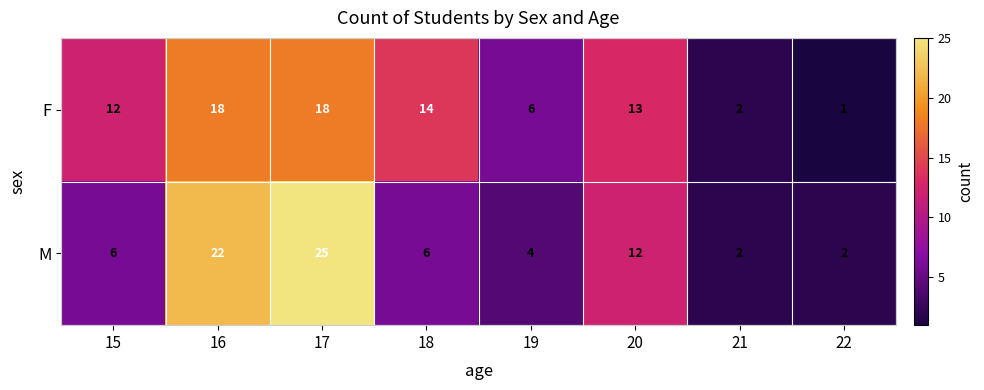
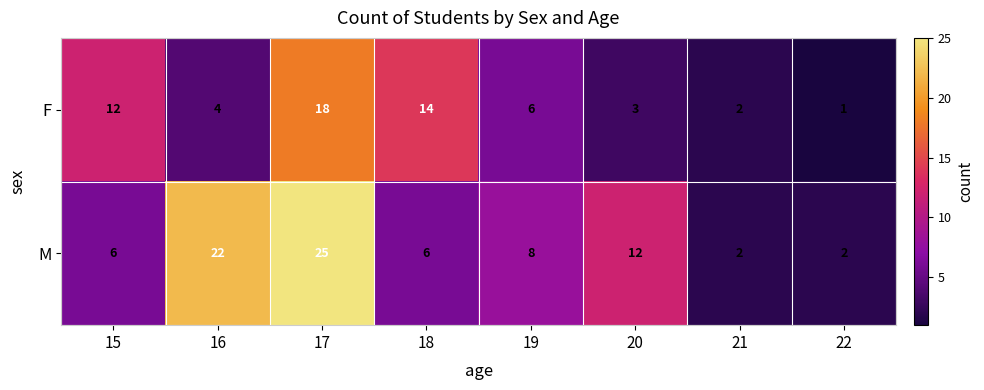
  {
    "F": {
      "15": 12,
-     "16": 18,
+     "16": 4,
      "17": 18,
      "18": 14,
      "19": 6,
-     "20": 13,
+     "20": 3,
      "21": 2,
      "22": 1
    },
    "M": {
      "15": 6,
      "16": 22,
      "17": 25,
      "18": 6,
-     "19": 4,
+     "19": 8,
      "20": 12,
      "21": 2,
      "22": 2
    }
  }
